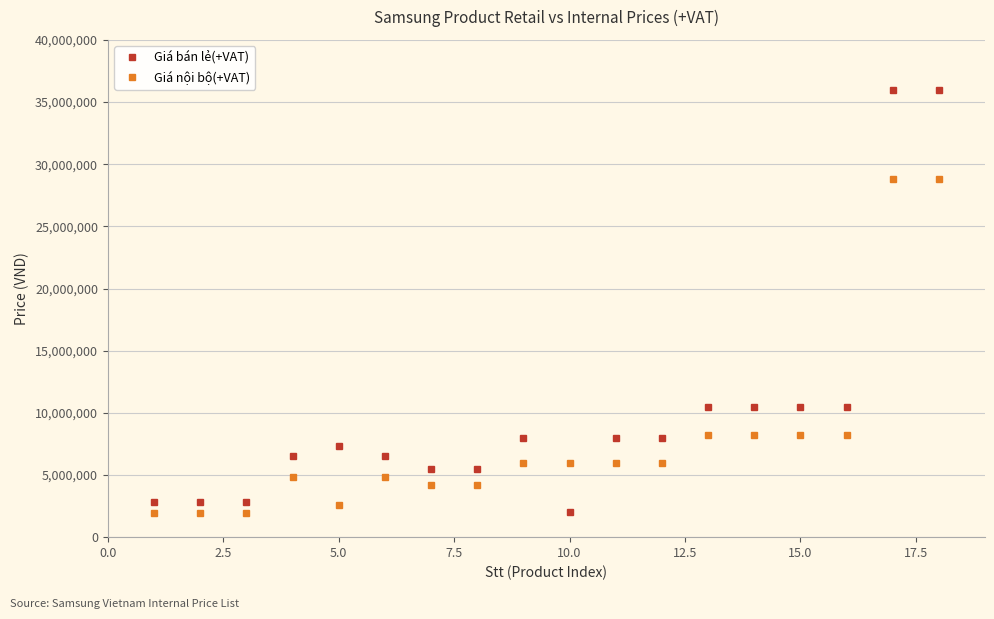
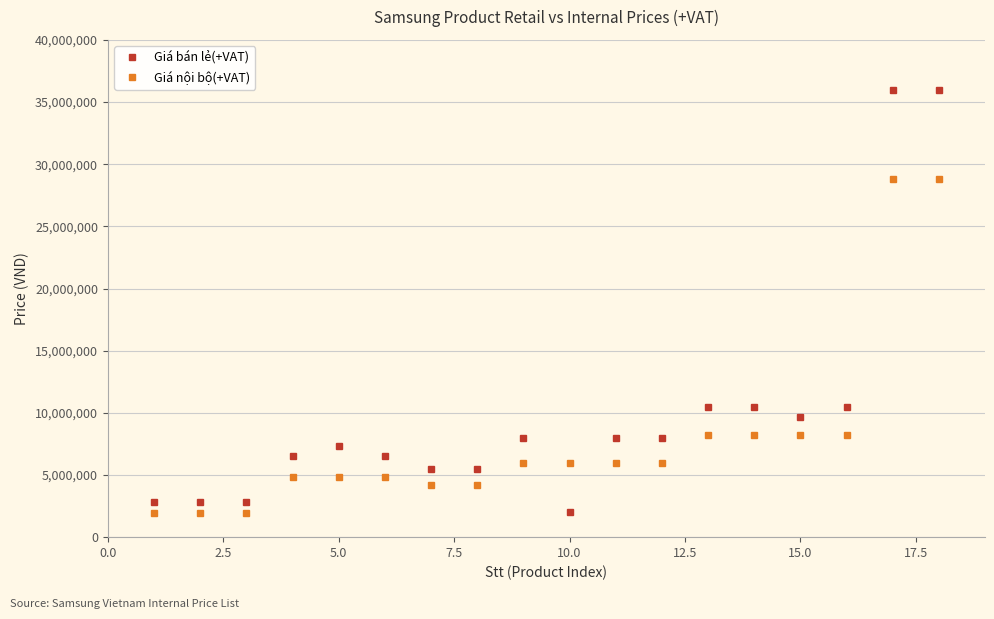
  {
    "Giá bán lẻ(+VAT)": {
      "5.0": "7,300,000",
      "10.0": "2,000,000",
-     "15.0": "10,500,000"
+     "15.0": "9,600,000"
    },
    "Giá nội bộ(+VAT)": {
-     "5.0": "2,600,000",
+     "5.0": "4,900,000",
      "10.0": "6,000,000",
      "15.0": "8,200,000"
    }
  }
